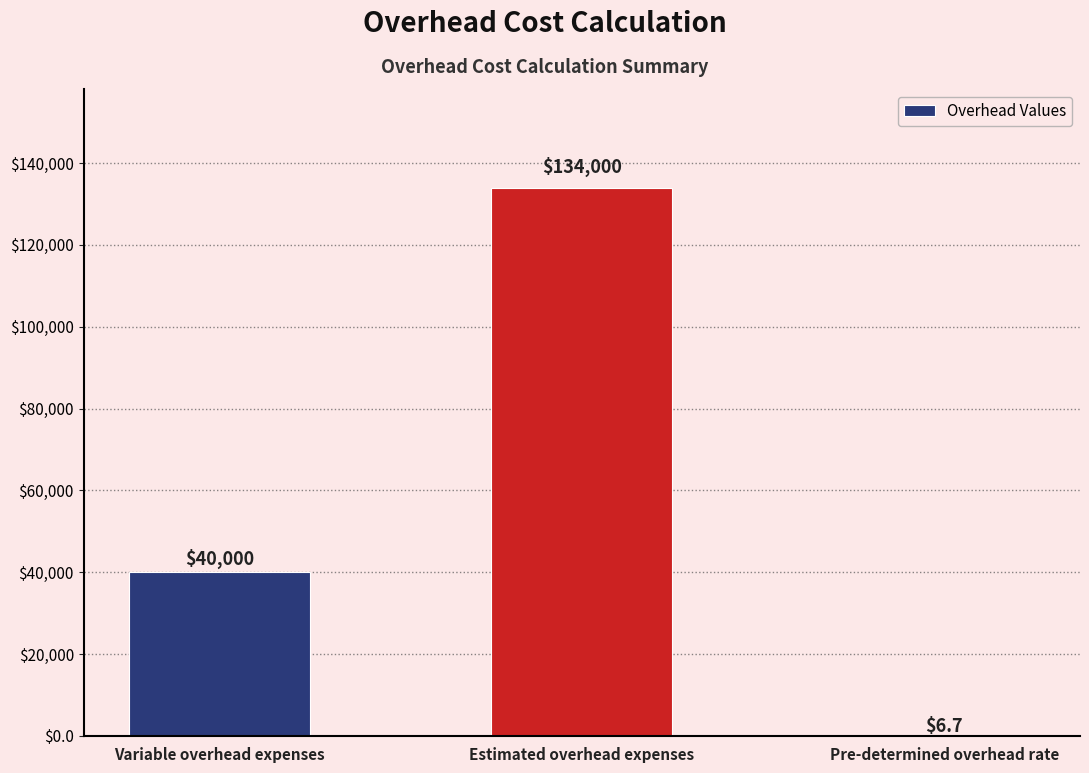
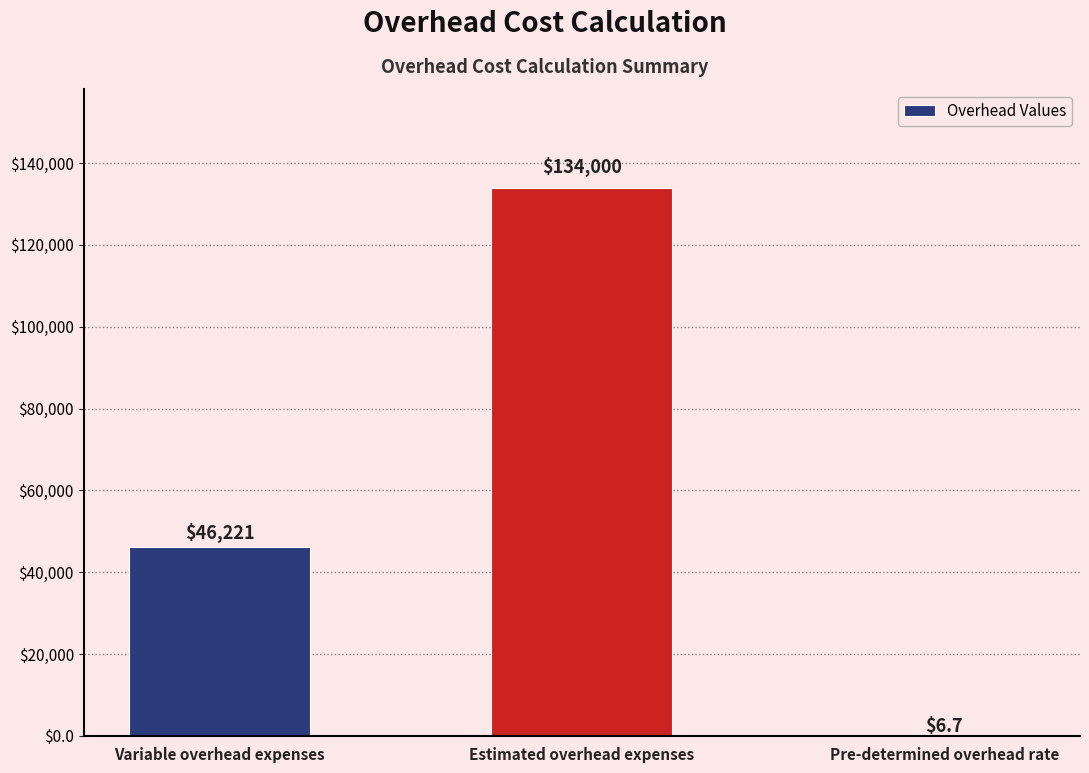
  {
-   "Variable overhead expenses": "$40,000",
+   "Variable overhead expenses": "$46,221",
    "Estimated overhead expenses": "$134,000",
    "Pre-determined overhead rate": "$6.7"
  }
